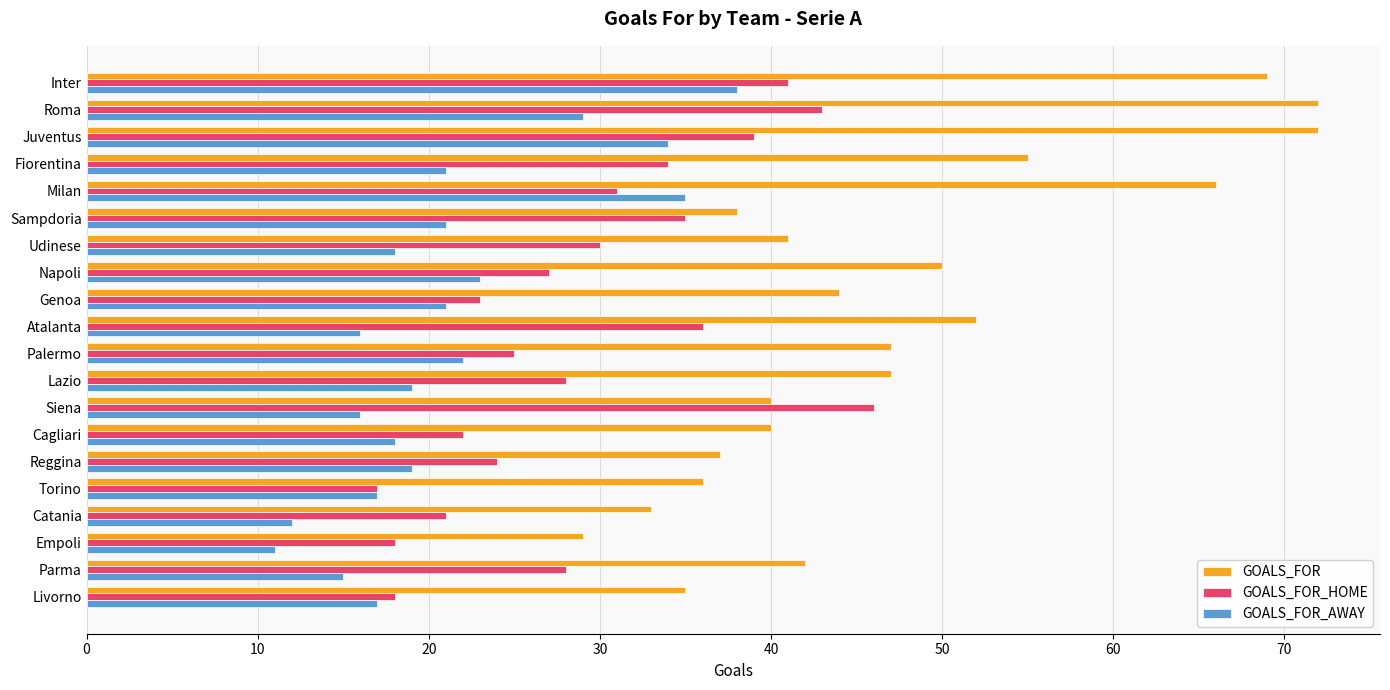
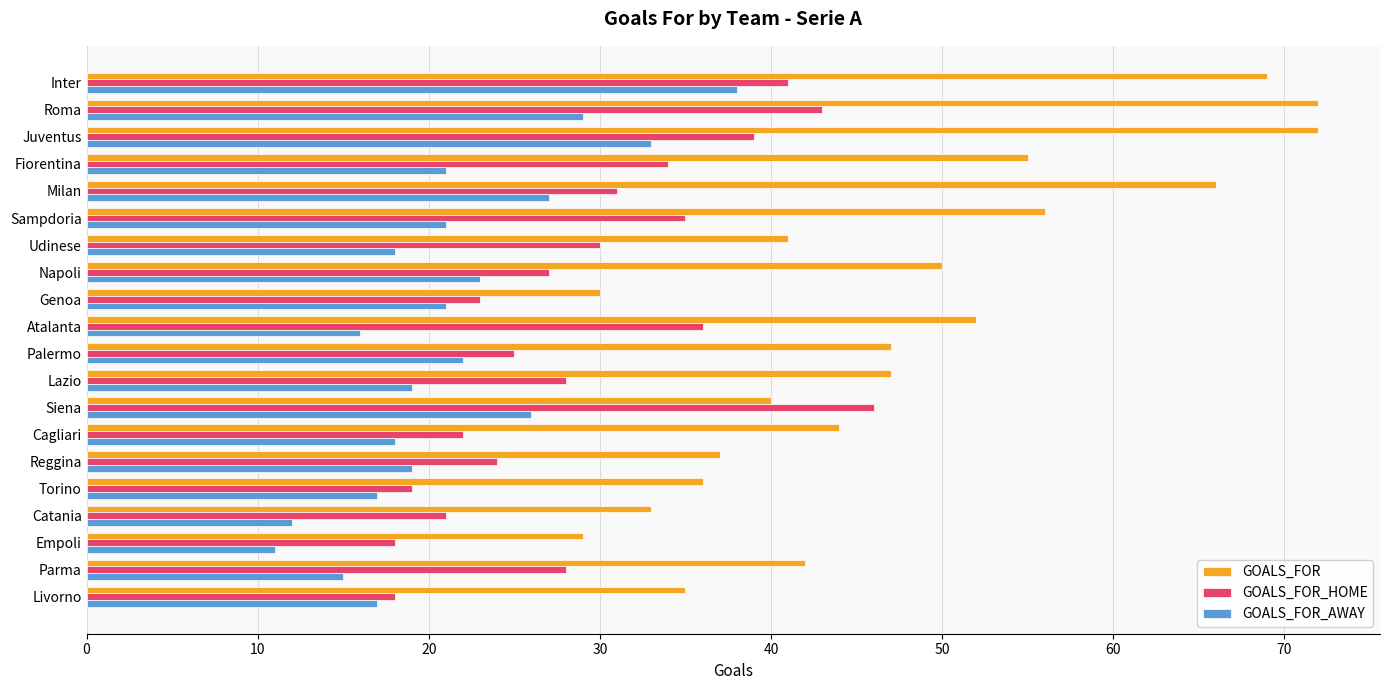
  {
    "GOALS_FOR": {
      "Inter": 69,
      "Roma": 72,
      "Juventus": 72,
      "Fiorentina": 55,
      "Milan": 66,
-     "Sampdoria": 38,
+     "Sampdoria": 56,
      "Udinese": 41,
      "Napoli": 50,
-     "Genoa": 44,
+     "Genoa": 30,
      "Atalanta": 52,
      "Palermo": 47,
      "Lazio": 47,
      "Siena": 40,
-     "Cagliari": 40,
+     "Cagliari": 44,
      "Reggina": 37,
      "Torino": 36,
      "Catania": 33,
      "Empoli": 29,
      "Parma": 42,
      "Livorno": 35
    },
    "GOALS_FOR_HOME": {
      "Inter": 41,
      "Roma": 43,
      "Juventus": 39,
      "Fiorentina": 34,
      "Milan": 31,
      "Sampdoria": 35,
      "Udinese": 30,
      "Napoli": 27,
      "Genoa": 23,
      "Atalanta": 36,
      "Palermo": 25,
      "Lazio": 28,
      "Siena": 46,
      "Cagliari": 22,
      "Reggina": 24,
-     "Torino": 17,
+     "Torino": 19,
      "Catania": 21,
      "Empoli": 18,
      "Parma": 28,
      "Livorno": 18
    },
    "GOALS_FOR_AWAY": {
      "Inter": 38,
      "Roma": 29,
-     "Juventus": 34,
+     "Juventus": 33,
      "Fiorentina": 21,
-     "Milan": 35,
+     "Milan": 27,
      "Sampdoria": 21,
      "Udinese": 18,
      "Napoli": 23,
      "Genoa": 21,
      "Atalanta": 16,
      "Palermo": 22,
      "Lazio": 19,
-     "Siena": 16,
+     "Siena": 26,
      "Cagliari": 18,
      "Reggina": 19,
      "Torino": 17,
      "Catania": 12,
      "Empoli": 11,
      "Parma": 15,
      "Livorno": 17
    }
  }
